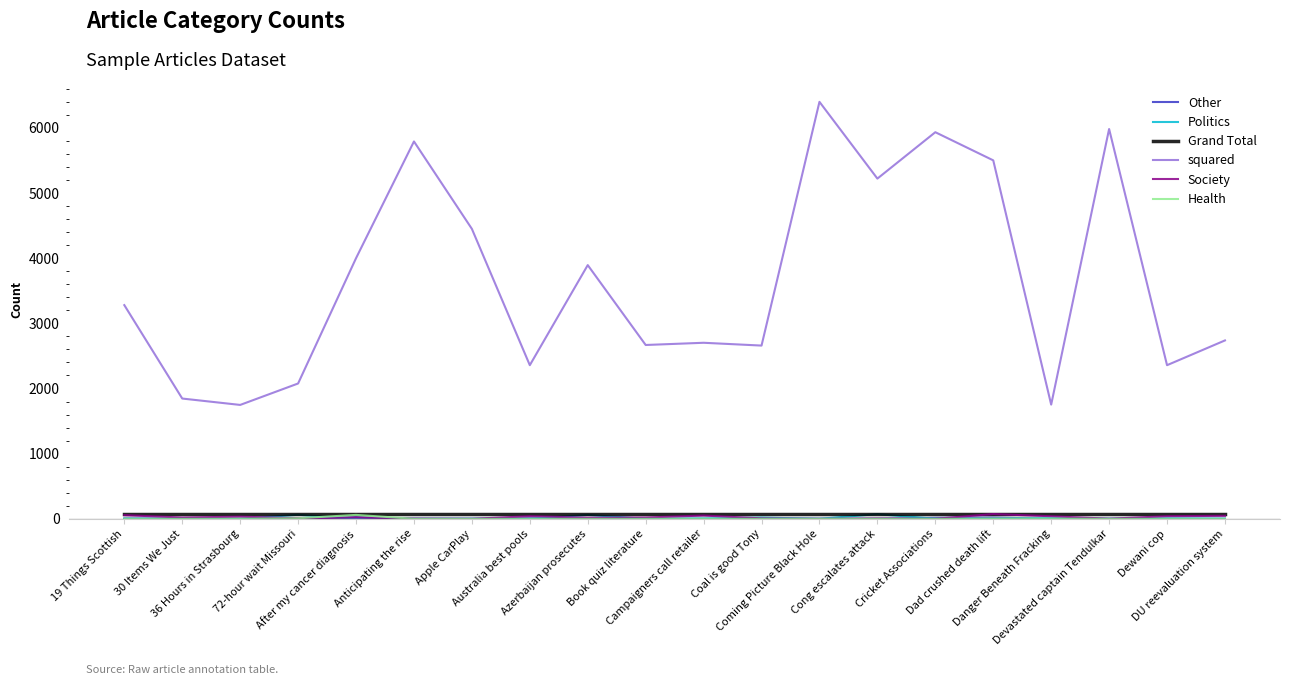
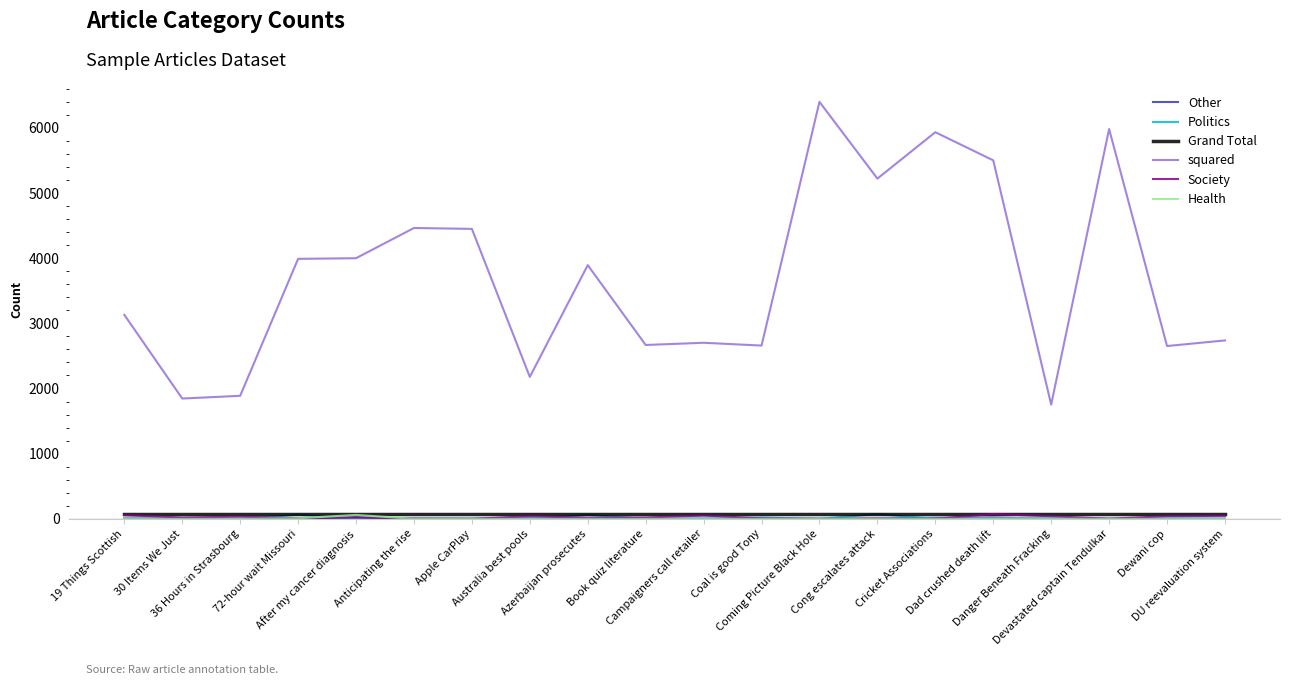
  {
    "Grand Total": {
      "30 Items We Just": 100,
      "36 Hours in Strasbourg": 100,
      "Anticipating the rise": 100,
      "Apple CarPlay": 100,
      "Australia best pools": 100,
      "Book quiz literature": 100,
      "Coal is good Tony": 100,
      "Coming Picture Black Hole": 100,
      "Cricket Associations": 100,
      "Danger Beneath Fracking": 100,
      "Devastated captain Tendulkar": 100,
      "Dewani cop": 100
    },
    "squared": {
-     "19 Things Scottish": 3300,
+     "19 Things Scottish": 3100,
      "30 Items We Just": 1800,
-     "36 Hours in Strasbourg": 1700,
-     "72-hour wait Missouri": 2100,
+     "36 Hours in Strasbourg": 1900,
+     "72-hour wait Missouri": 4000,
      "After my cancer diagnosis": 4000,
-     "Anticipating the rise": 5800,
+     "Anticipating the rise": 4500,
      "Apple CarPlay": 4500,
-     "Australia best pools": 2400,
+     "Australia best pools": 2200,
      "Azerbaijan prosecutes": 3900,
      "Book quiz literature": 2700,
      "Campaigners call retailer": 2700,
      "Coal is good Tony": 2700,
      "Coming Picture Black Hole": 6400,
      "Cong escalates attack": 5200,
      "Cricket Associations": 5900,
      "Dad crushed death lift": 5500,
      "Danger Beneath Fracking": 1800,
      "Devastated captain Tendulkar": 6000,
-     "Dewani cop": 2400,
+     "Dewani cop": 2700,
      "DU reevaluation system": 2700
    }
  }
